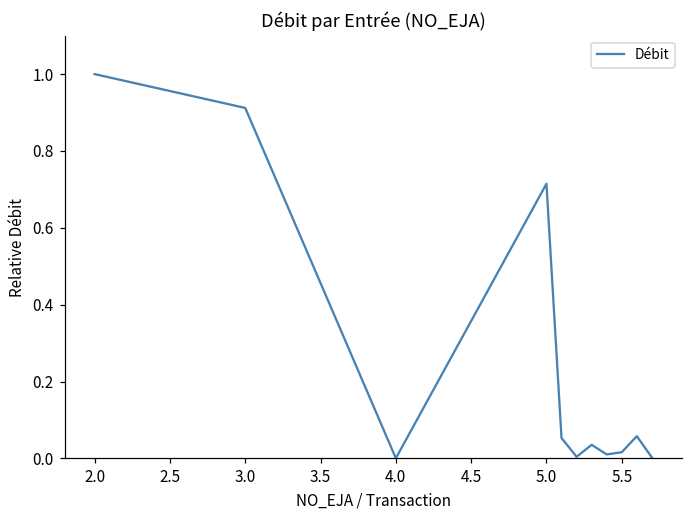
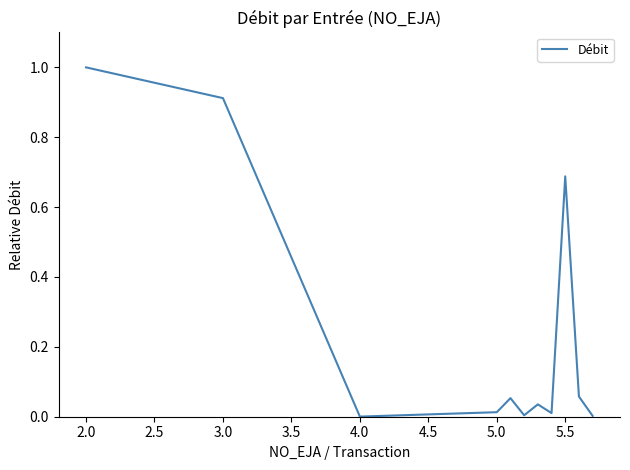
  {
    "2.0": 1.00,
    "3.0": 0.91,
    "4.0": 0.00,
-   "5.0": 0.71,
-   "5.5": 0.02
+   "5.0": 0.01,
+   "5.5": 0.69
  }
